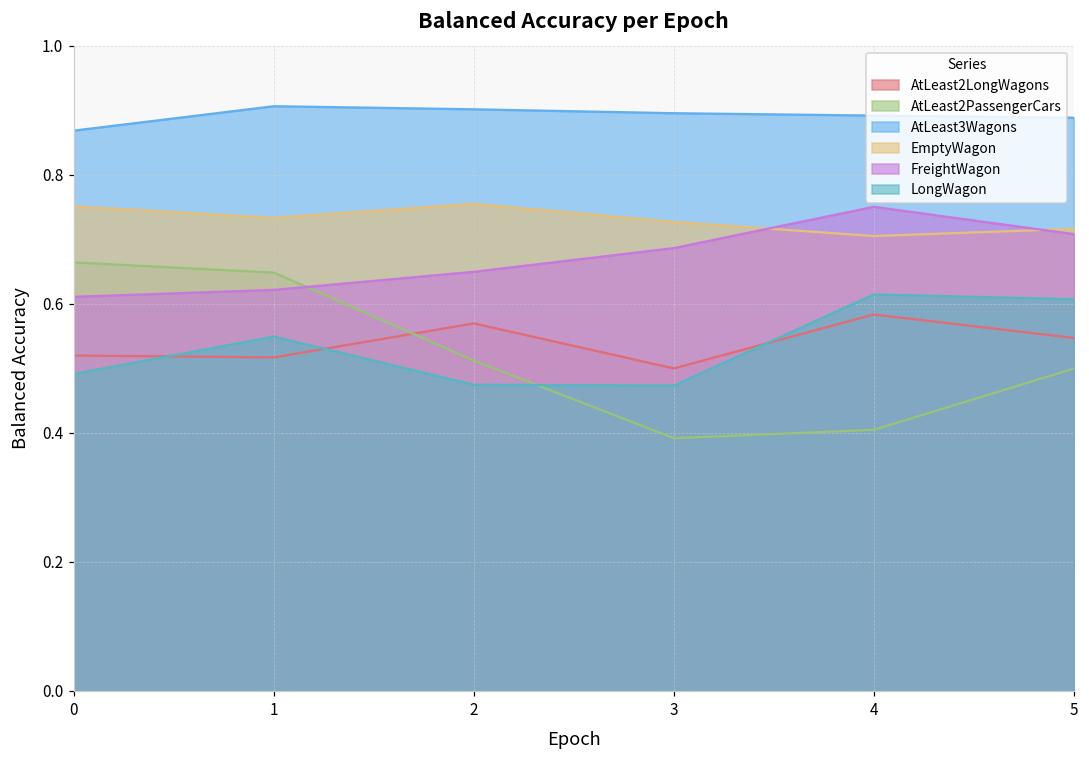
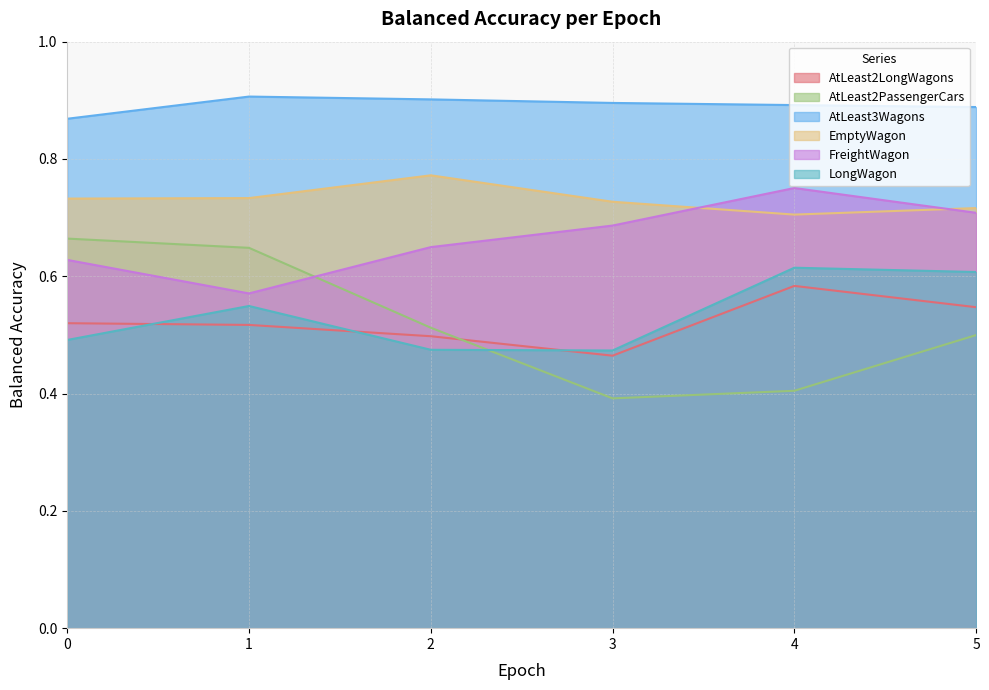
  {
    "AtLeast2LongWagons": {
      "0": 0.52,
      "1": 0.52,
-     "2": 0.57,
-     "3": 0.50,
+     "2": 0.50,
+     "3": 0.46,
      "4": 0.58,
      "5": 0.55
    },
    "AtLeast2PassengerCars": {
      "0": 0.66,
      "1": 0.65,
      "2": 0.51,
      "3": 0.39,
      "4": 0.40,
      "5": 0.50
    },
    "EmptyWagon": {
-     "0": 0.75,
+     "0": 0.73,
      "1": 0.73,
-     "2": 0.76,
+     "2": 0.77,
      "3": 0.73,
      "4": 0.71,
      "5": 0.72
    },
    "FreightWagon": {
-     "0": 0.61,
-     "1": 0.62,
+     "0": 0.63,
+     "1": 0.57,
      "2": 0.65,
      "3": 0.69,
      "4": 0.75,
      "5": 0.71
    }
  }
